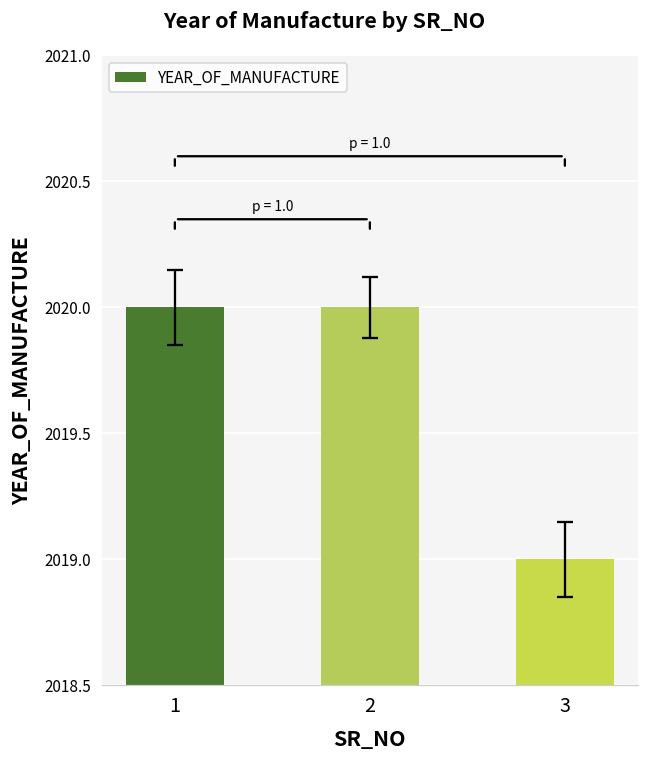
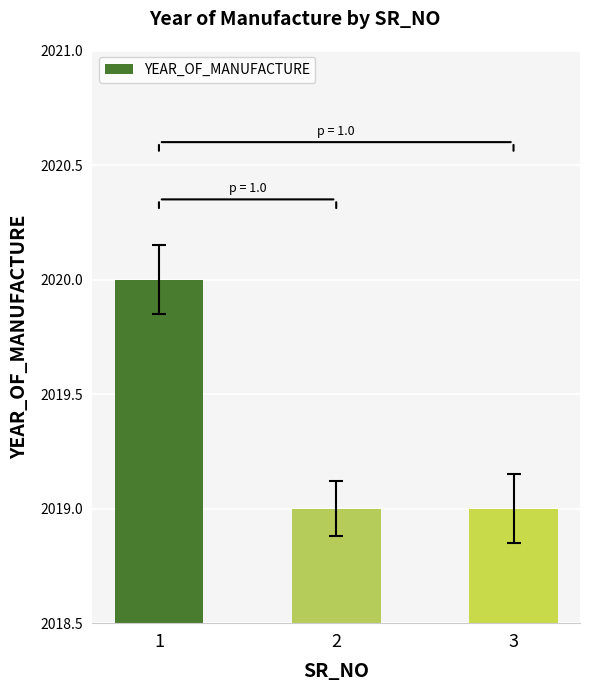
  {
    "YEAR_OF_MANUFACTURE": {
      "1": 2020,
-     "2": 2020,
+     "2": 2019,
      "3": 2019
    }
  }
